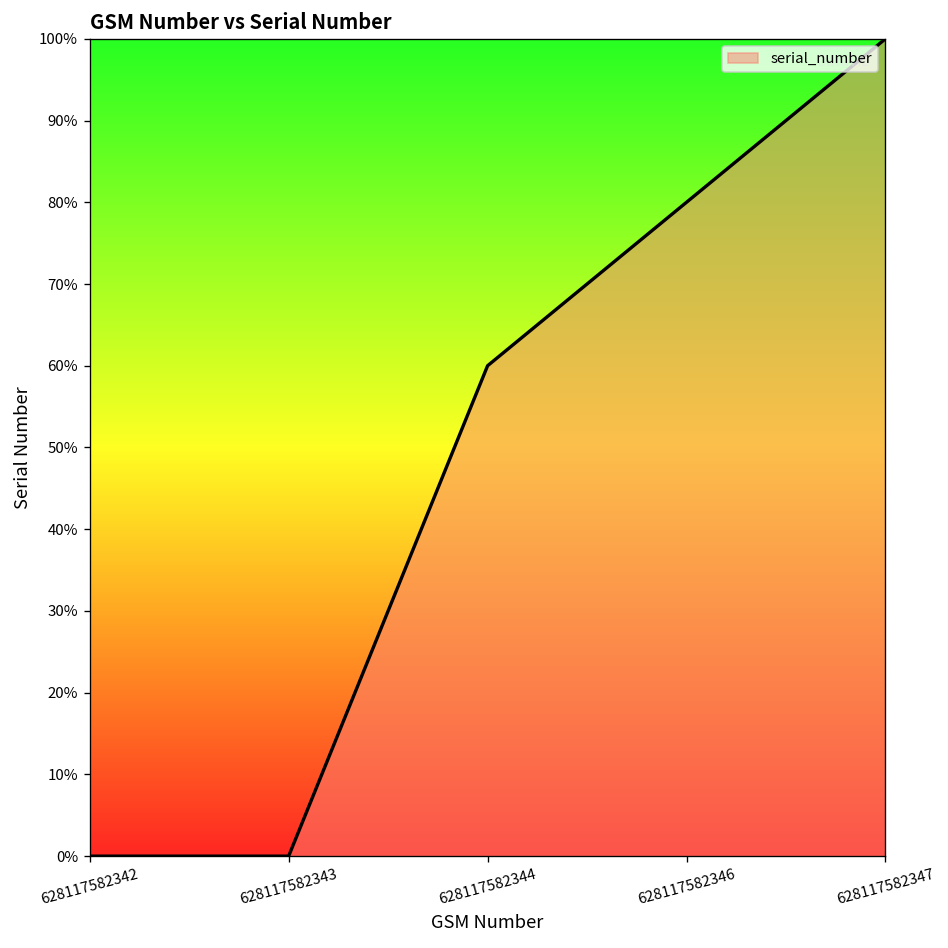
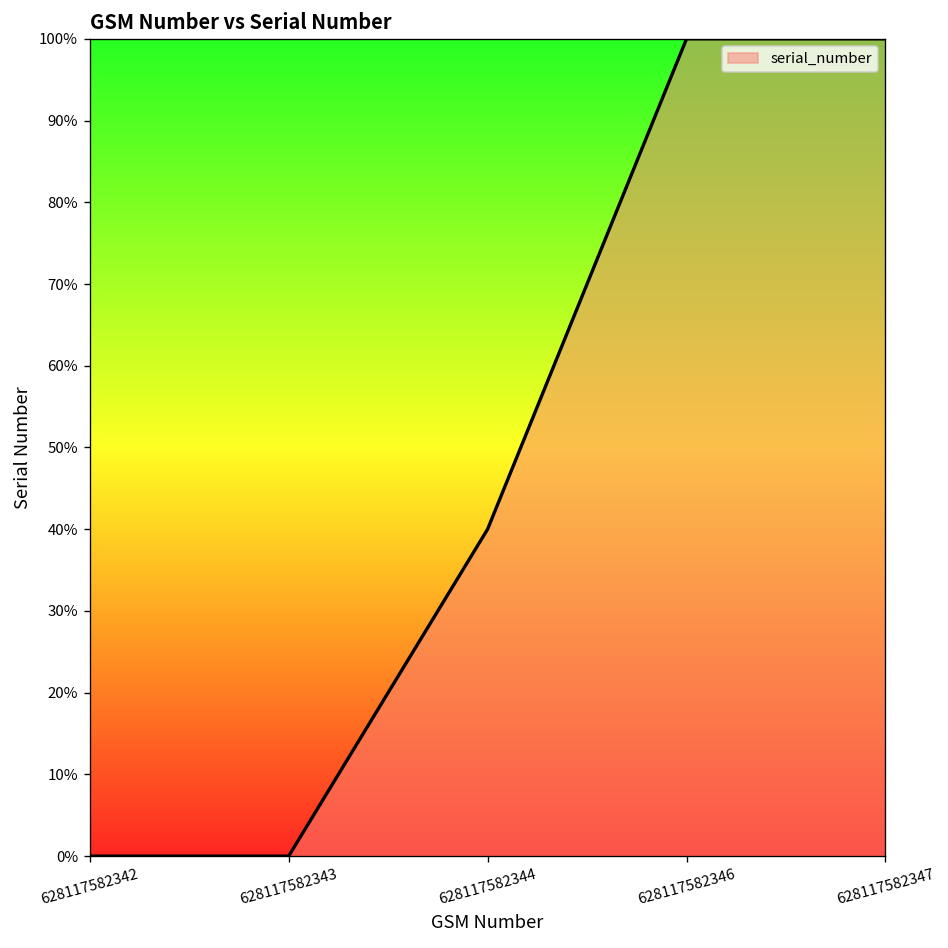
  {
    "628117582342": "0%",
    "628117582343": "0%",
-   "628117582344": "60%",
-   "628117582346": "80%",
+   "628117582344": "40%",
+   "628117582346": "100%",
    "628117582347": "100%"
  }
